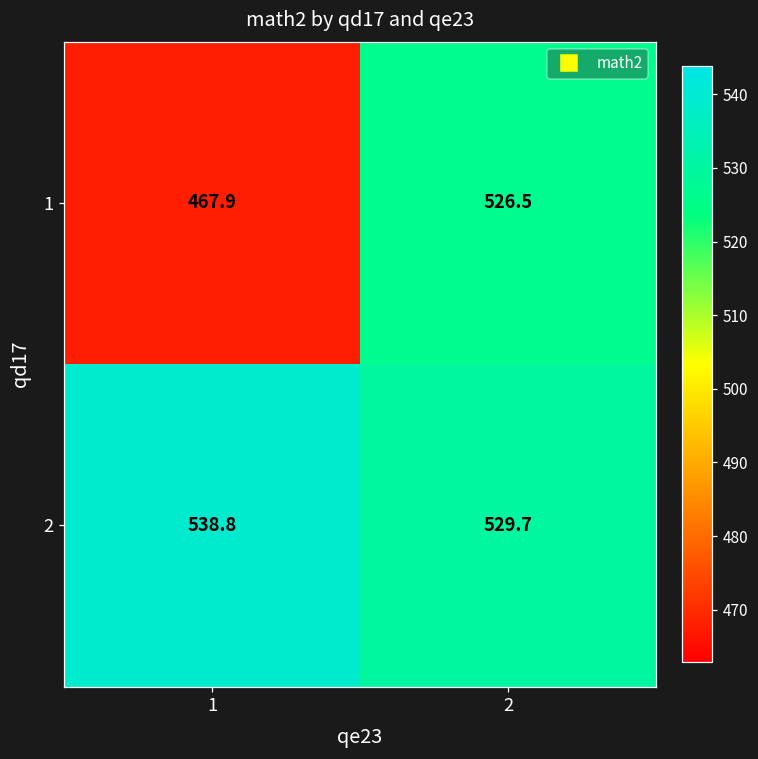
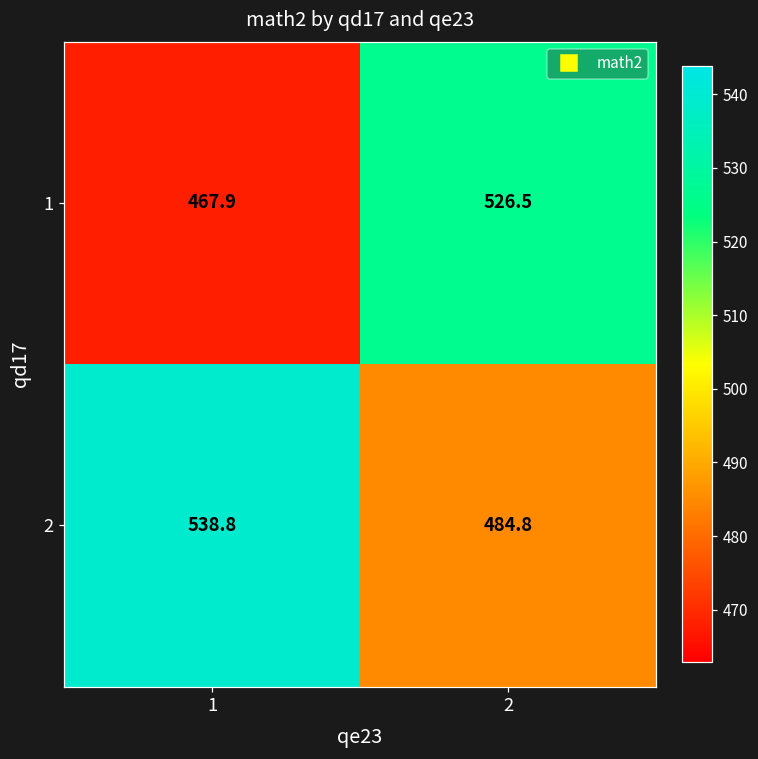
  {
    "1": {
      "1": 467.9,
      "2": 526.5
    },
    "2": {
      "1": 538.8,
-     "2": 529.7
+     "2": 484.8
    }
  }
